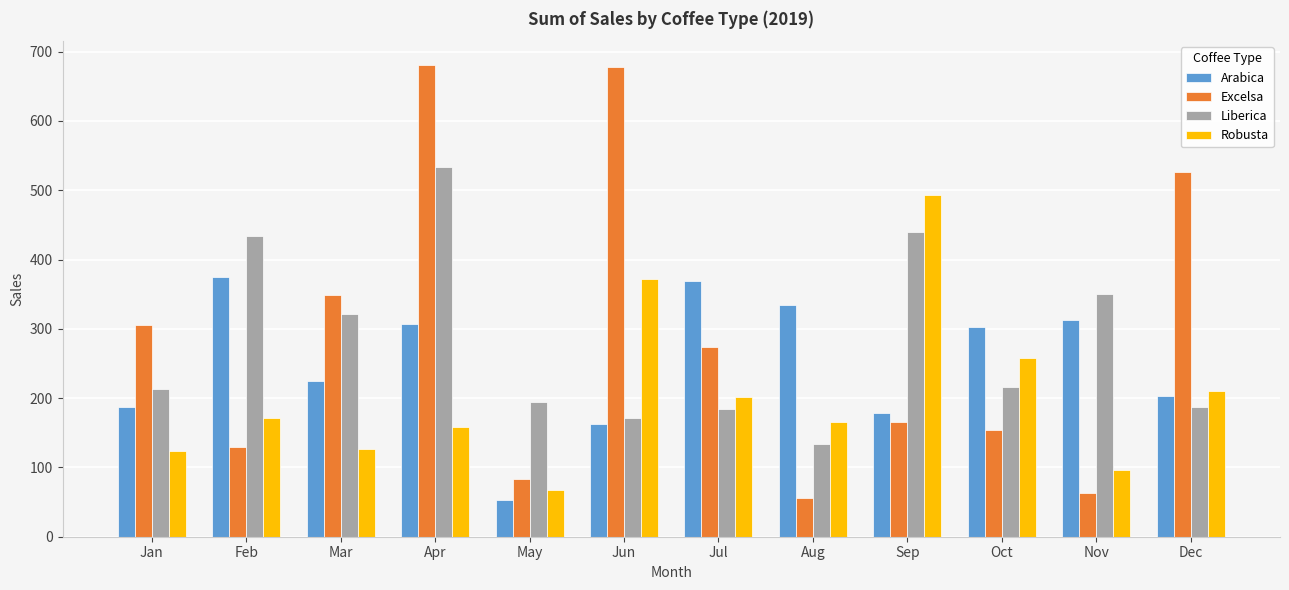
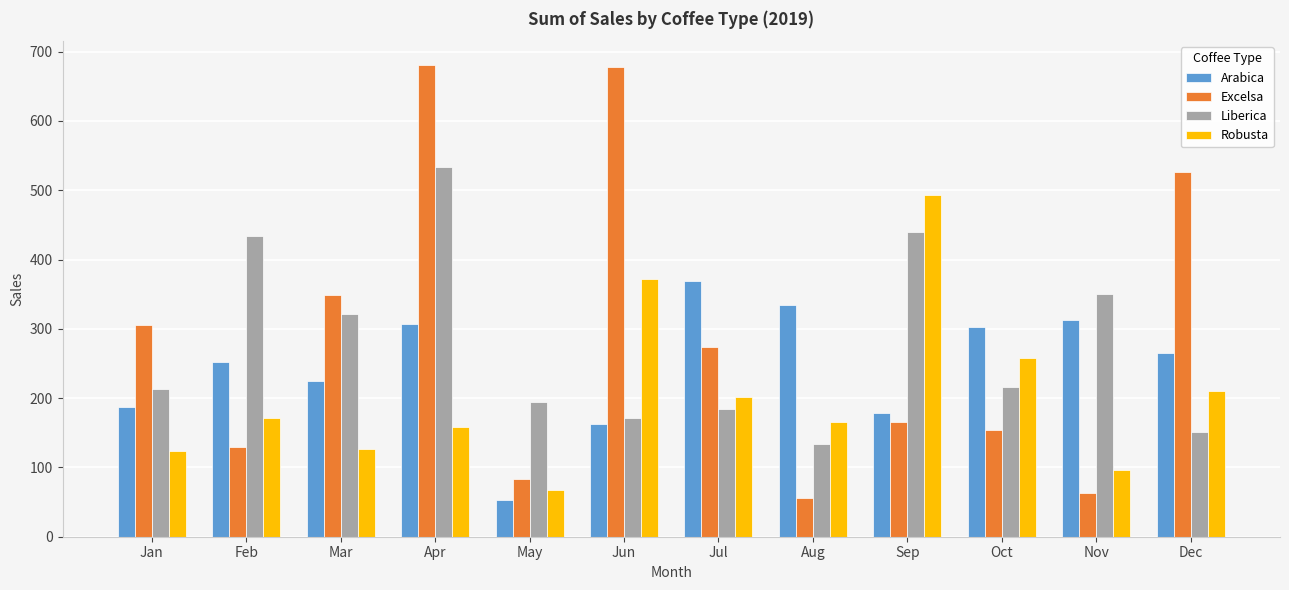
  {
    "Arabica": {
      "Jan": 190,
-     "Feb": 370,
+     "Feb": 250,
      "Mar": 220,
      "Apr": 310,
      "May": 50,
      "Jun": 160,
      "Jul": 370,
      "Aug": 330,
      "Sep": 180,
      "Oct": 300,
      "Nov": 310,
-     "Dec": 200
+     "Dec": 270
    },
    "Excelsa": {
      "Jan": 310,
      "Feb": 130,
      "Mar": 350,
      "Apr": 680,
      "May": 80,
      "Jun": 680,
      "Jul": 270,
      "Aug": 60,
      "Sep": 170,
      "Oct": 150,
      "Nov": 60,
      "Dec": 530
    },
    "Liberica": {
      "Jan": 210,
      "Feb": 430,
      "Mar": 320,
      "Apr": 530,
      "May": 190,
      "Jun": 170,
      "Jul": 180,
      "Aug": 130,
      "Sep": 440,
      "Oct": 220,
      "Nov": 350,
-     "Dec": 190
+     "Dec": 150
    },
    "Robusta": {
      "Jan": 120,
      "Feb": 170,
      "Mar": 130,
      "Apr": 160,
      "May": 70,
      "Jun": 370,
      "Jul": 200,
      "Aug": 170,
      "Sep": 490,
      "Oct": 260,
      "Nov": 100,
      "Dec": 210
    }
  }
